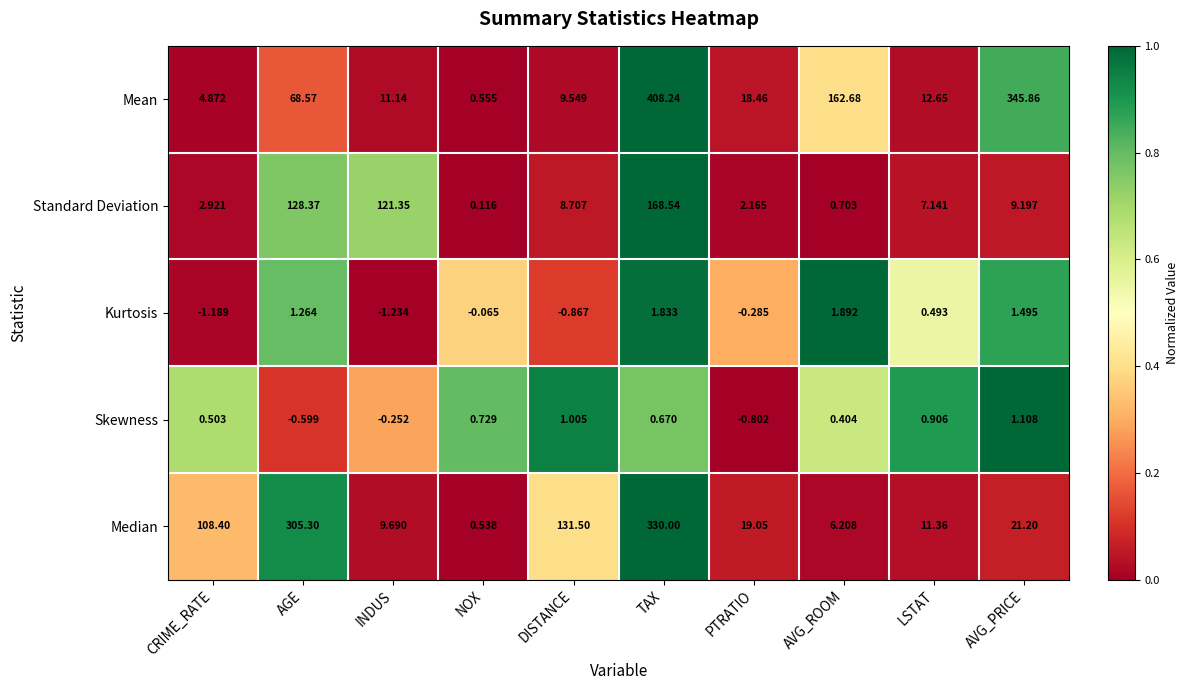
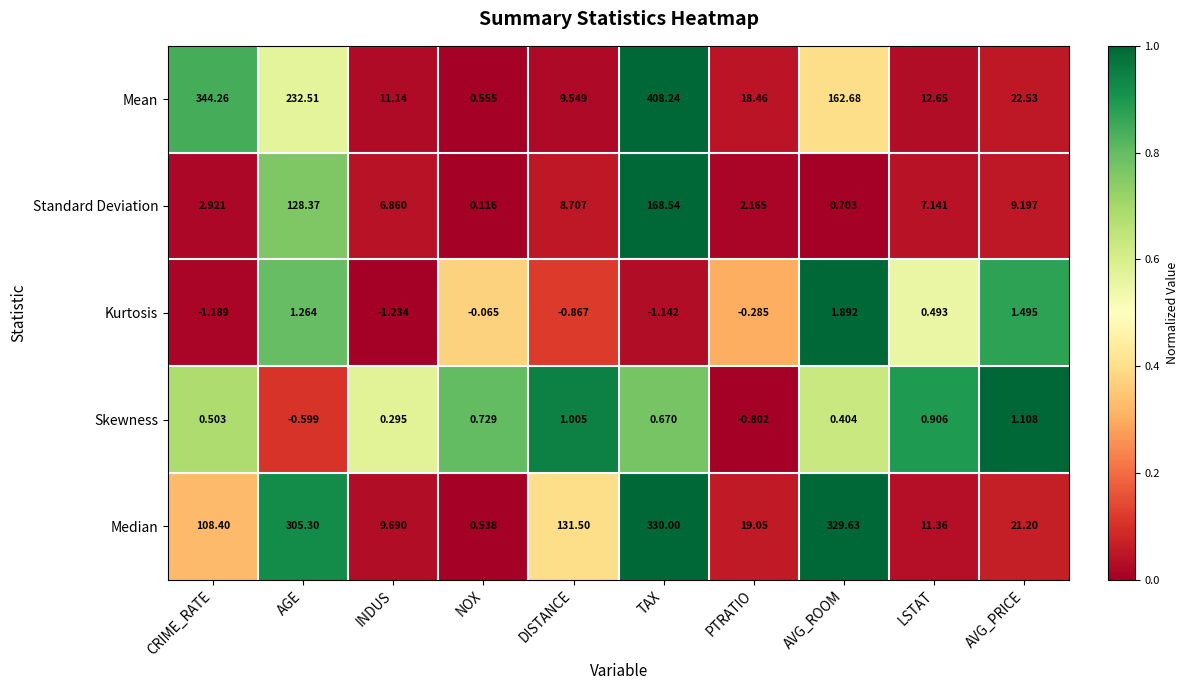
  {
    "Mean": {
-     "CRIME_RATE": 4.872,
-     "AGE": 68.57,
+     "CRIME_RATE": 344.26,
+     "AGE": 232.51,
      "INDUS": 11.14,
      "NOX": 0.555,
      "DISTANCE": 9.549,
      "TAX": 408.24,
      "PTRATIO": 18.46,
      "AVG_ROOM": 162.68,
      "LSTAT": 12.65,
-     "AVG_PRICE": 345.86
+     "AVG_PRICE": 22.53
    },
    "Standard Deviation": {
      "CRIME_RATE": 2.921,
      "AGE": 128.37,
-     "INDUS": 121.35,
+     "INDUS": 6.860,
      "NOX": 0.116,
      "DISTANCE": 8.707,
      "TAX": 168.54,
      "PTRATIO": 2.165,
      "AVG_ROOM": 0.703,
      "LSTAT": 7.141,
      "AVG_PRICE": 9.197
    },
    "Kurtosis": {
      "CRIME_RATE": -1.189,
      "AGE": 1.264,
      "INDUS": -1.234,
      "NOX": -0.065,
      "DISTANCE": -0.867,
-     "TAX": 1.833,
+     "TAX": -1.142,
      "PTRATIO": -0.285,
      "AVG_ROOM": 1.892,
      "LSTAT": 0.493,
      "AVG_PRICE": 1.495
    },
    "Skewness": {
      "CRIME_RATE": 0.503,
      "AGE": -0.599,
-     "INDUS": -0.252,
+     "INDUS": 0.295,
      "NOX": 0.729,
      "DISTANCE": 1.005,
      "TAX": 0.670,
      "PTRATIO": -0.802,
      "AVG_ROOM": 0.404,
      "LSTAT": 0.906,
      "AVG_PRICE": 1.108
    },
    "Median": {
      "CRIME_RATE": 108.40,
      "AGE": 305.30,
      "INDUS": 9.690,
      "NOX": 0.538,
      "DISTANCE": 131.50,
      "TAX": 330.00,
      "PTRATIO": 19.05,
-     "AVG_ROOM": 6.208,
+     "AVG_ROOM": 329.63,
      "LSTAT": 11.36,
      "AVG_PRICE": 21.20
    }
  }
